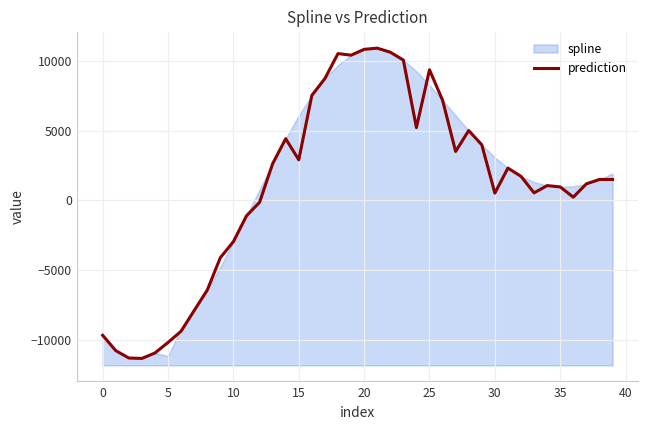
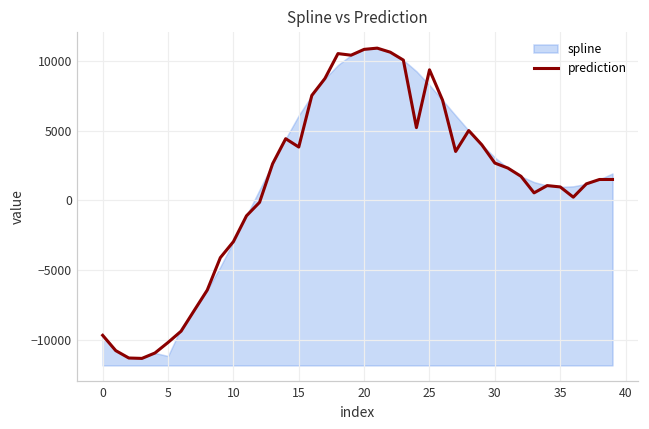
  {
    "prediction": {
      "5": -10200,
-     "15": 2900,
+     "15": 3800,
      "25": 9400,
-     "30": 500
+     "30": 2700
    },
    "spline": {
      "5": -11200,
      "15": 6100,
      "25": 8300,
      "30": 3100
    }
  }
